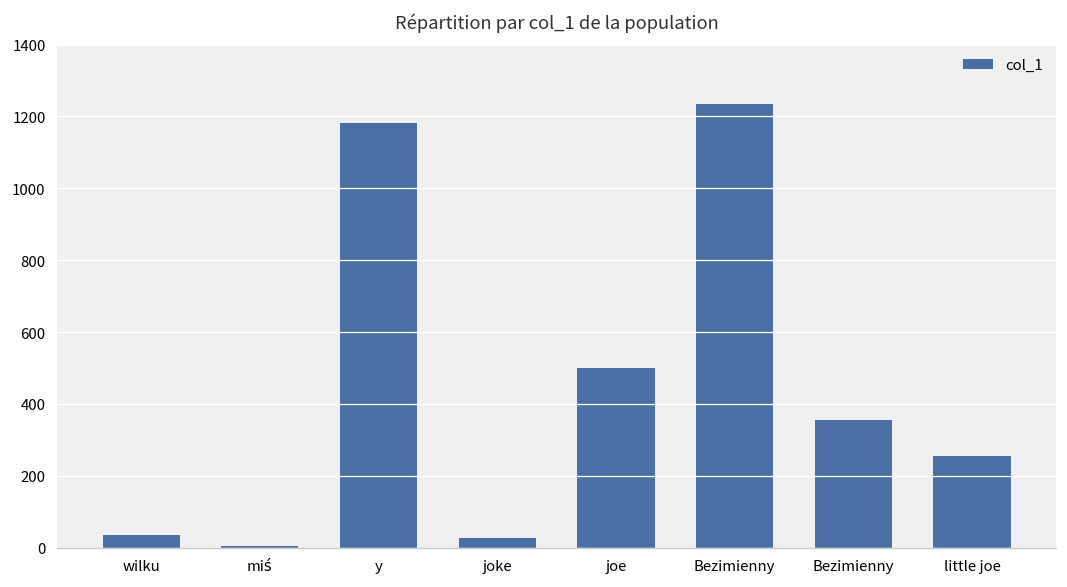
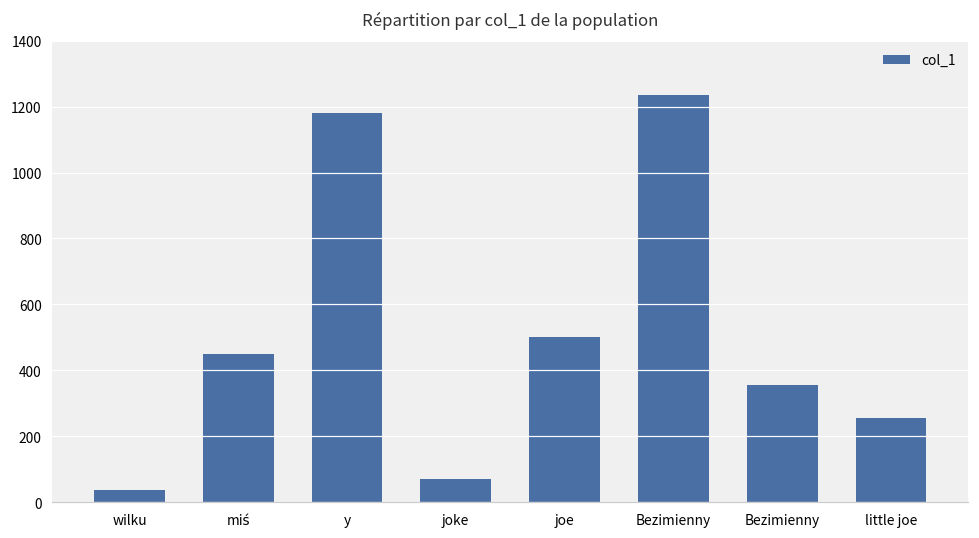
  {
    "wilku": 40,
-   "miś": 0,
+   "miś": 450,
    "y": 1180,
-   "joke": 30,
+   "joke": 70,
    "joe": 500,
    "little joe": 250
  }
